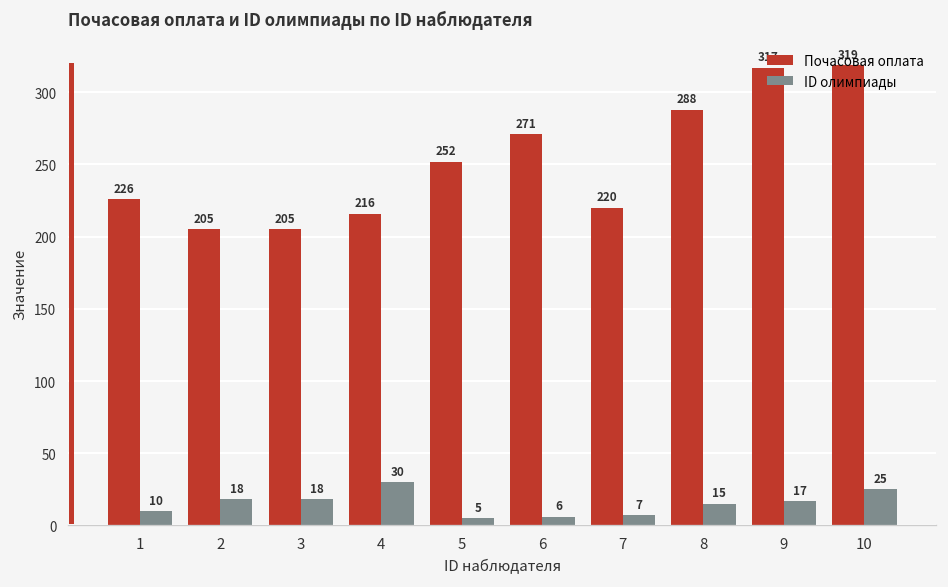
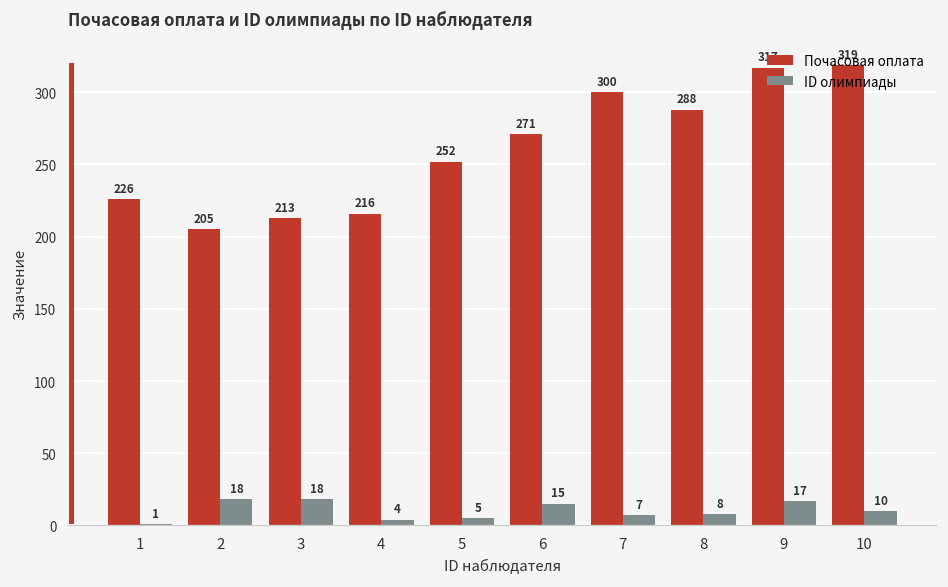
  {
    "Почасовая оплата": {
      "1": 226,
      "2": 205,
-     "3": 205,
+     "3": 213,
      "4": 216,
      "5": 252,
      "6": 271,
-     "7": 220,
+     "7": 300,
      "8": 288,
      "9": 317,
      "10": 319
    },
    "ID олимпиады": {
-     "1": 10,
+     "1": 1,
      "2": 18,
      "3": 18,
-     "4": 30,
+     "4": 4,
      "5": 5,
-     "6": 6,
+     "6": 15,
      "7": 7,
-     "8": 15,
+     "8": 8,
      "9": 17,
-     "10": 25
+     "10": 10
    }
  }
